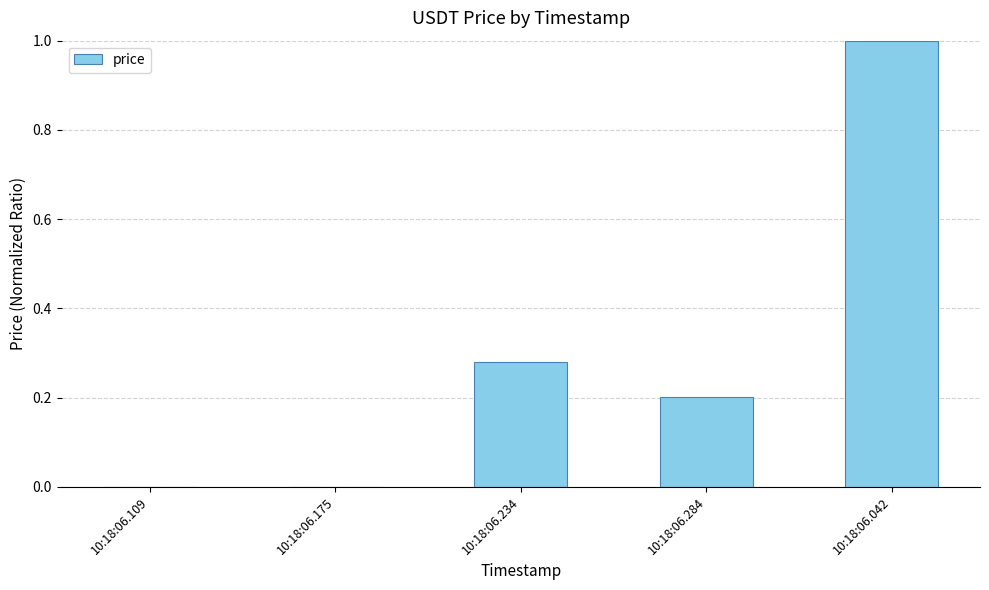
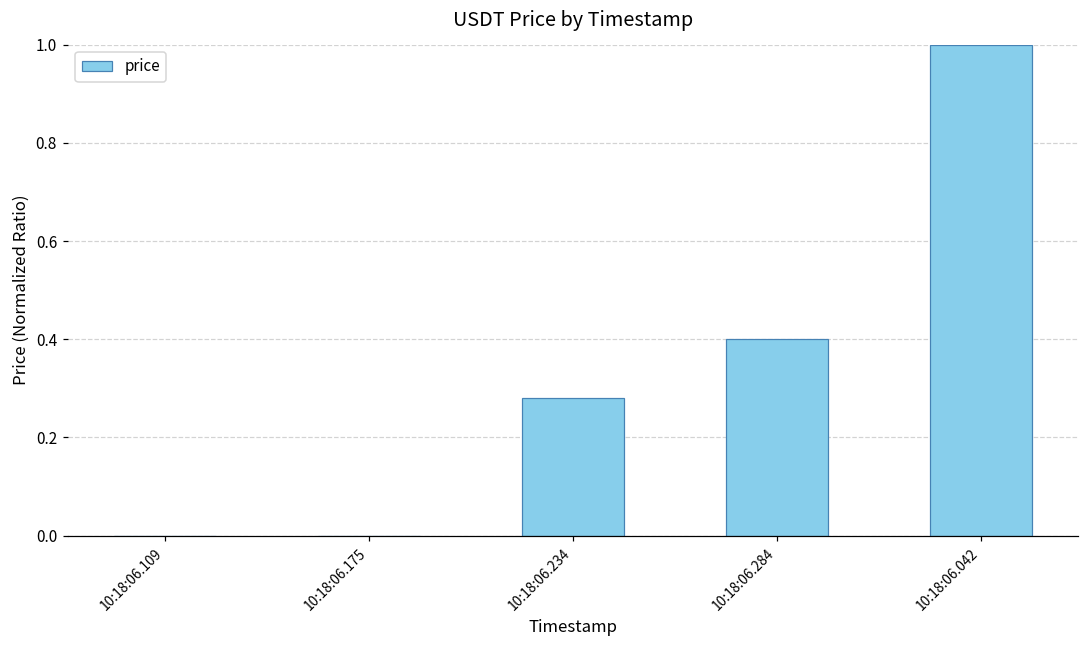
  {
    "10:18:06.109": 0.00,
    "10:18:06.175": 0.00,
    "10:18:06.234": 0.28,
-   "10:18:06.284": 0.20,
+   "10:18:06.284": 0.40,
    "10:18:06.042": 1.00
  }
